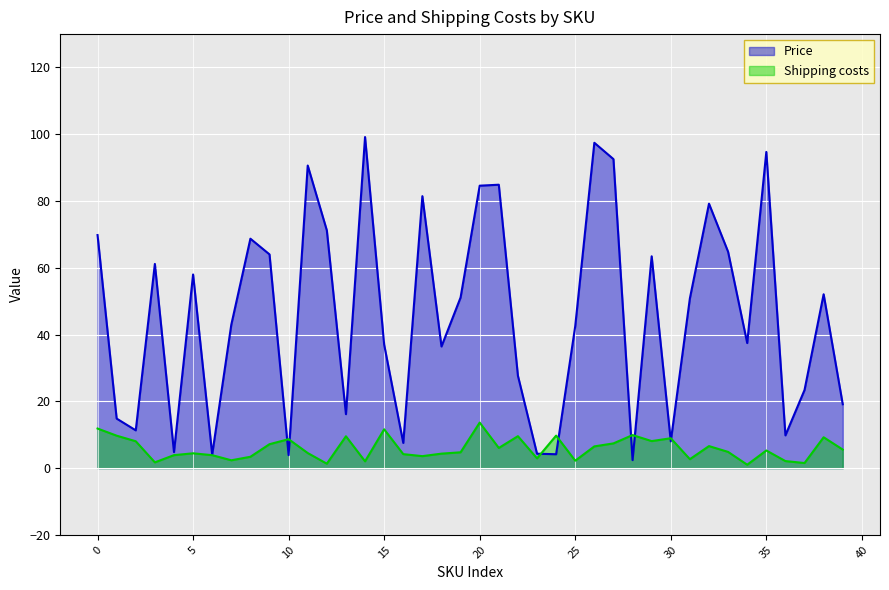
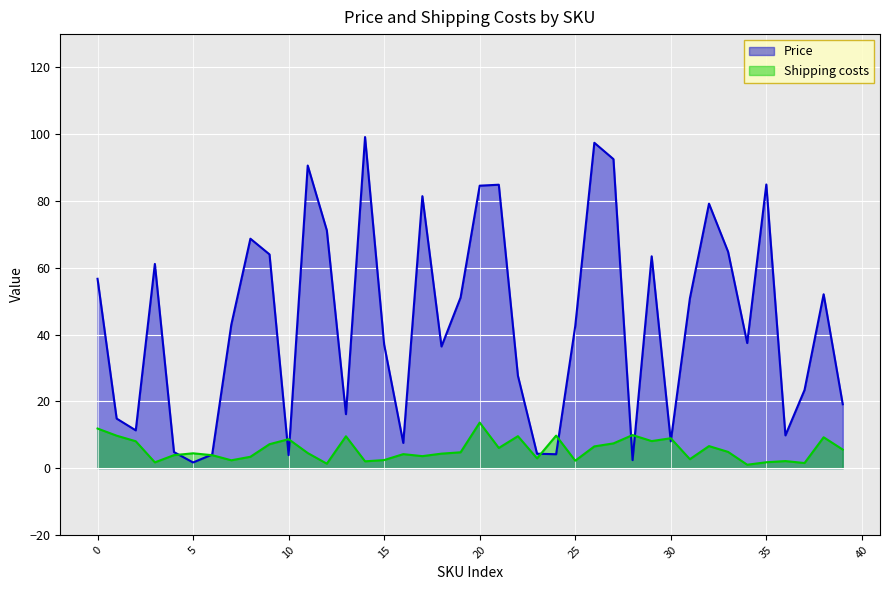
  {
    "Price": {
-     "0": 70,
-     "5": 58,
+     "0": 57,
+     "5": 2,
      "10": 4,
      "15": 37,
      "20": 85,
      "25": 43,
      "30": 8,
-     "35": 95
+     "35": 85
    },
    "Shipping costs": {
      "0": 12,
      "5": 4,
      "10": 9,
-     "15": 12,
+     "15": 2,
      "20": 14,
      "25": 2,
      "30": 9,
-     "35": 5
+     "35": 2
    }
  }
